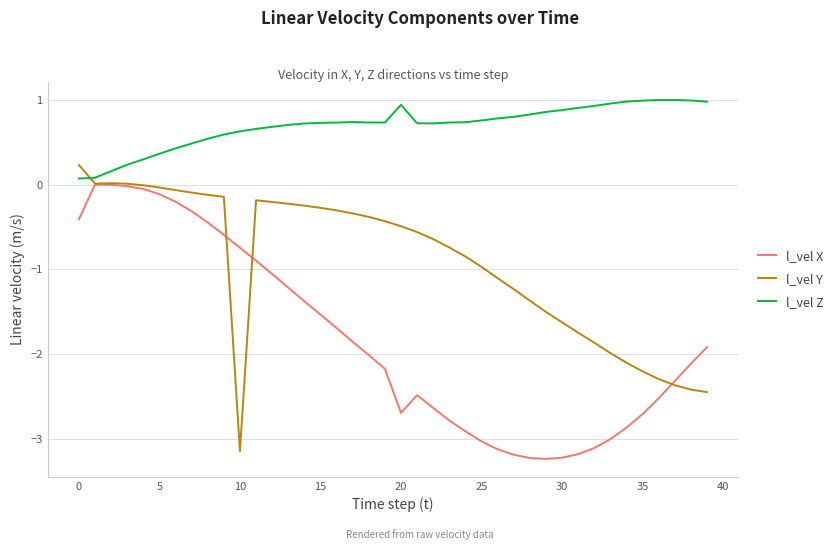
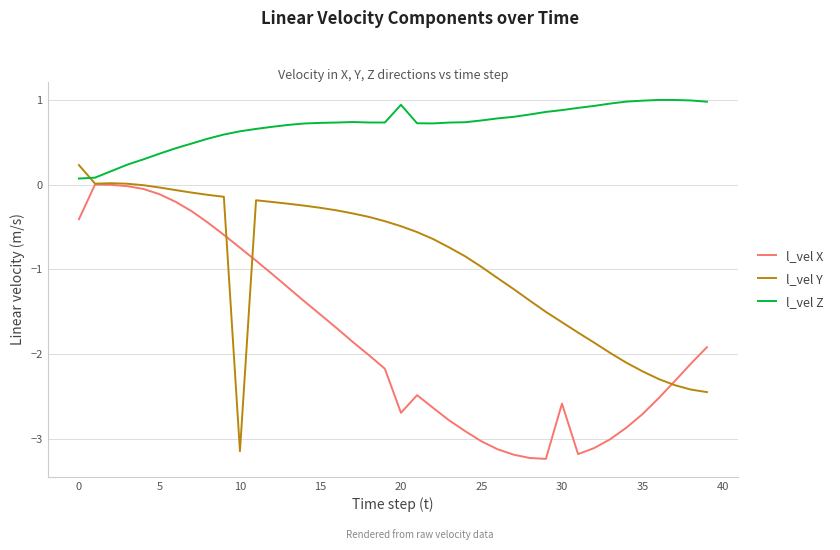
  {
    "l_vel X": {
      "0": -0.4,
      "5": -0.1,
      "10": -0.7,
      "15": -1.5,
      "20": -2.7,
      "25": -3.0,
-     "30": -3.2,
+     "30": -2.6,
      "35": -2.7
    },
    "l_vel Y": {
      "0": 0.2,
      "5": 0.0,
      "10": -3.1,
      "15": -0.3,
      "20": -0.5,
      "25": -1.0,
      "30": -1.6,
      "35": -2.2
    },
    "l_vel Z": {
      "0": 0.1,
      "5": 0.4,
      "10": 0.6,
      "15": 0.7,
      "20": 0.9,
      "25": 0.8,
      "30": 0.9,
      "35": 1.0
    }
  }
